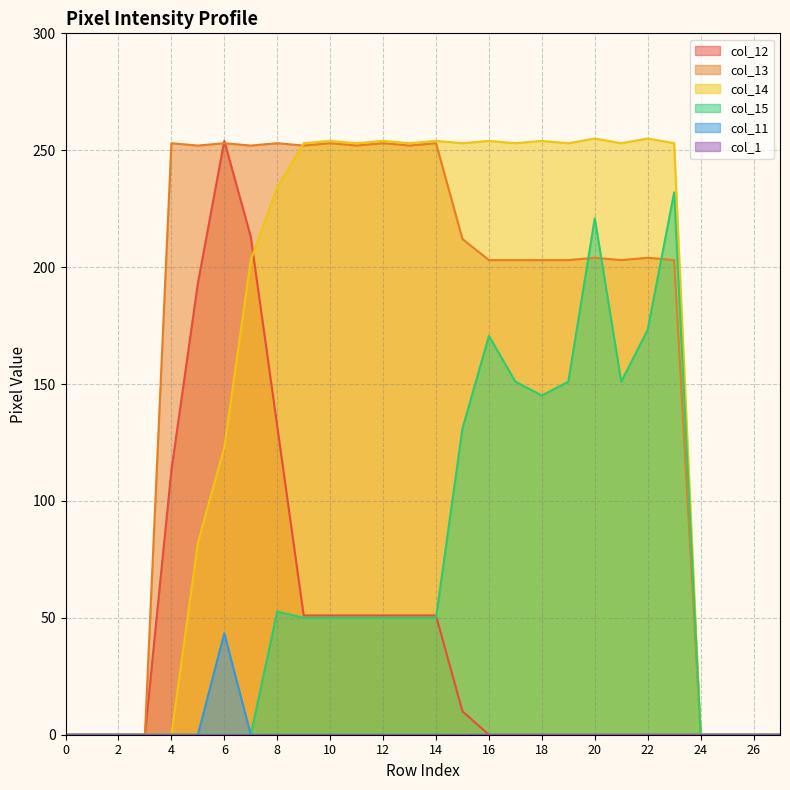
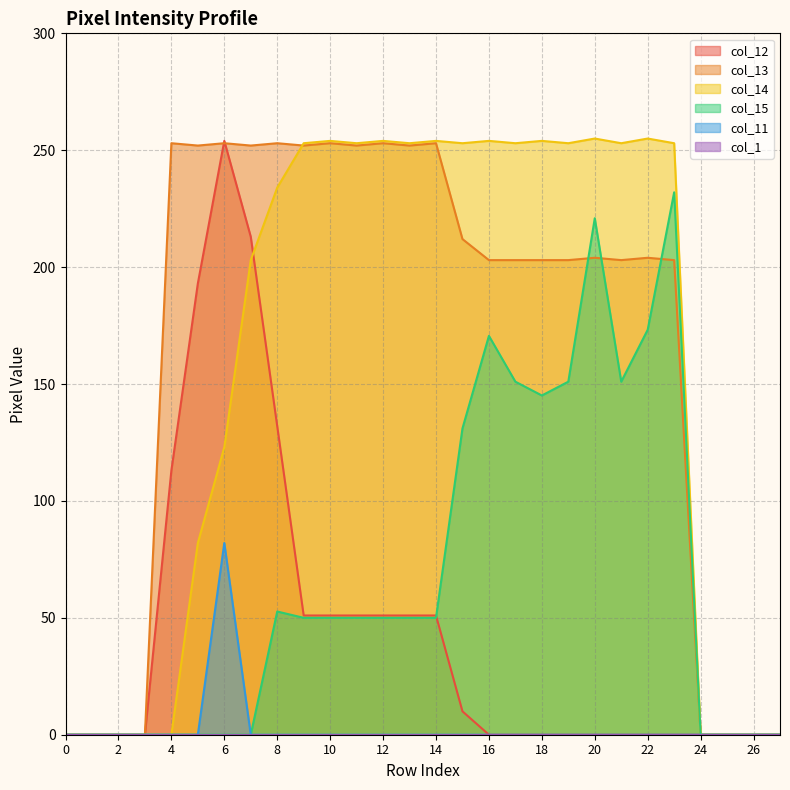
  {
    "col_15": {
      "8": 53,
      "16": 171,
      "18": 145,
      "20": 221,
      "22": 173
    },
    "col_11": {
-     "6": 43
+     "6": 82
    }
  }
